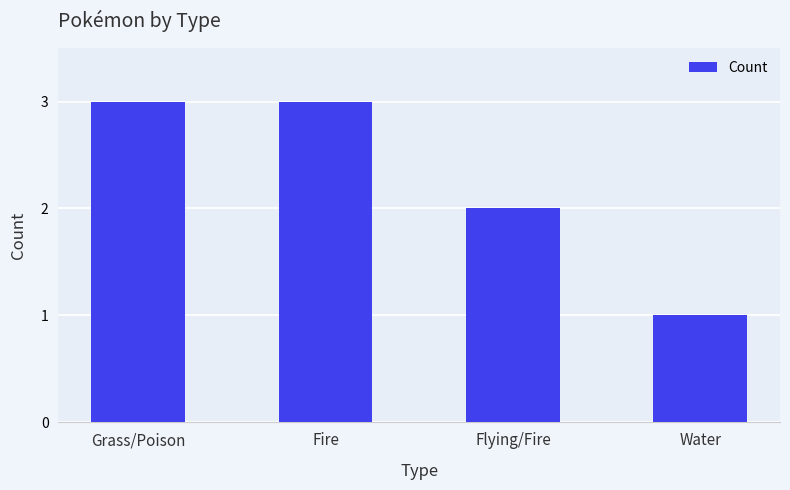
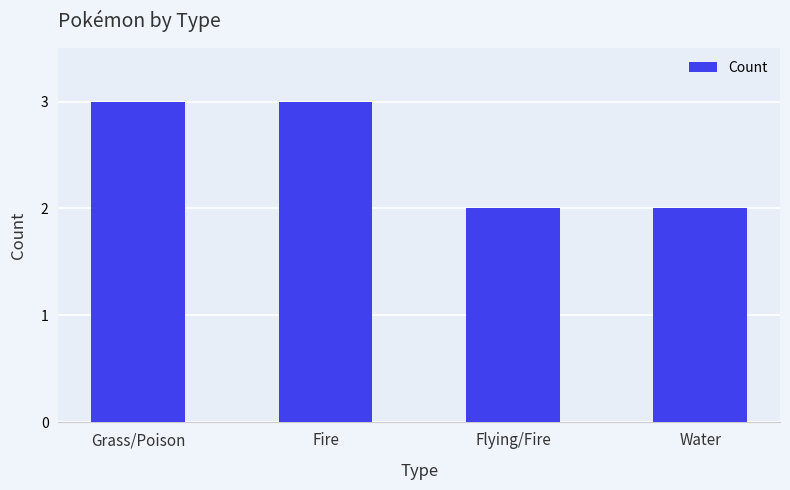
  {
    "Grass/Poison": 3,
    "Fire": 3,
    "Flying/Fire": 2,
-   "Water": 1
+   "Water": 2
  }
